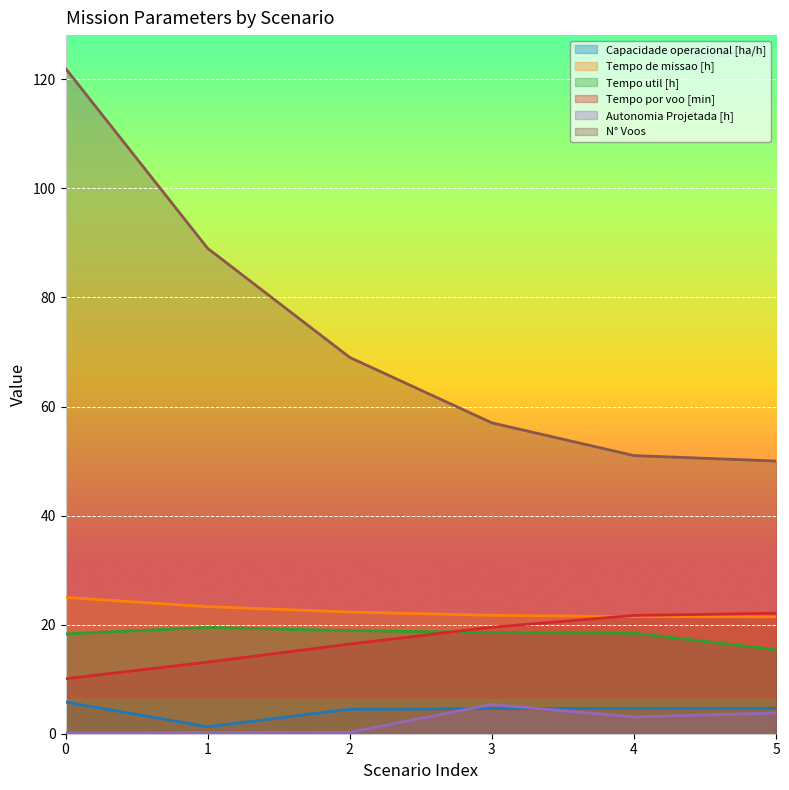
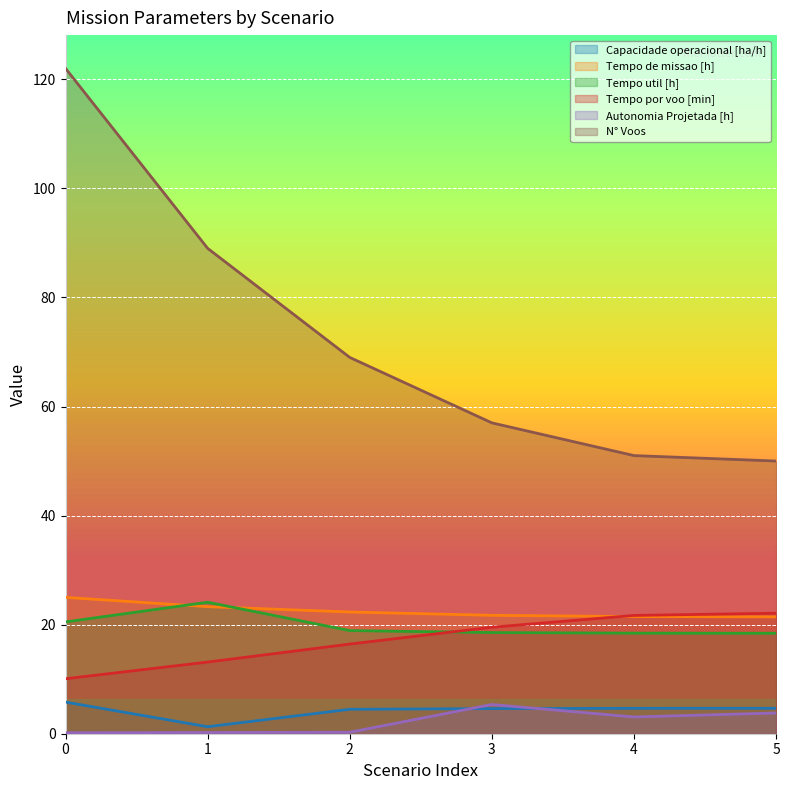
  {
    "Tempo util [h]": {
-     "0": 18,
-     "1": 19,
+     "0": 21,
+     "1": 24,
      "2": 19,
      "3": 19,
      "4": 18,
-     "5": 15
+     "5": 18
    }
  }
